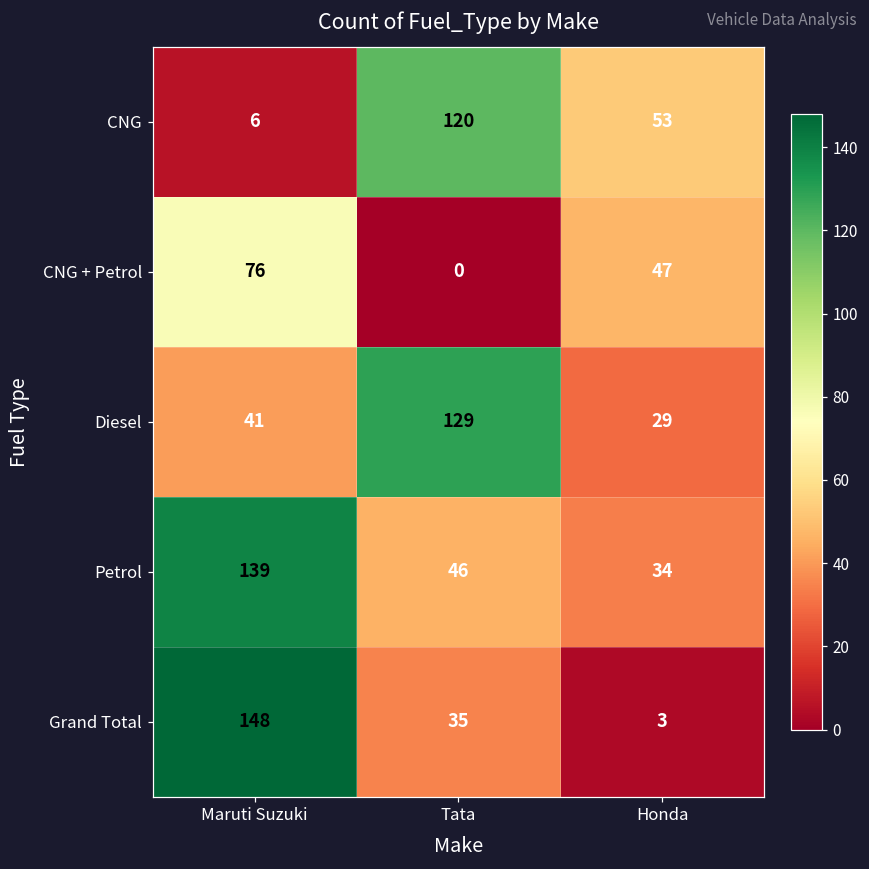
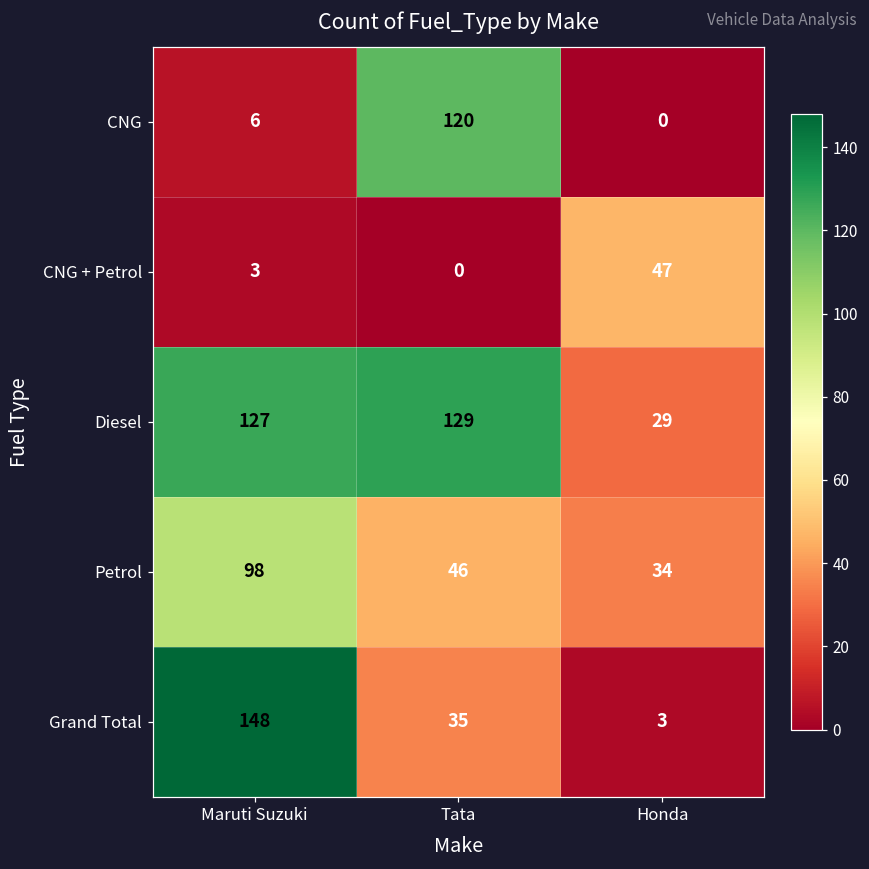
  {
    "CNG": {
      "Maruti Suzuki": 6,
      "Tata": 120,
-     "Honda": 53
+     "Honda": 0
    },
    "CNG + Petrol": {
-     "Maruti Suzuki": 76,
+     "Maruti Suzuki": 3,
      "Tata": 0,
      "Honda": 47
    },
    "Diesel": {
-     "Maruti Suzuki": 41,
+     "Maruti Suzuki": 127,
      "Tata": 129,
      "Honda": 29
    },
    "Petrol": {
-     "Maruti Suzuki": 139,
+     "Maruti Suzuki": 98,
      "Tata": 46,
      "Honda": 34
    },
    "Grand Total": {
      "Maruti Suzuki": 148,
      "Tata": 35,
      "Honda": 3
    }
  }
